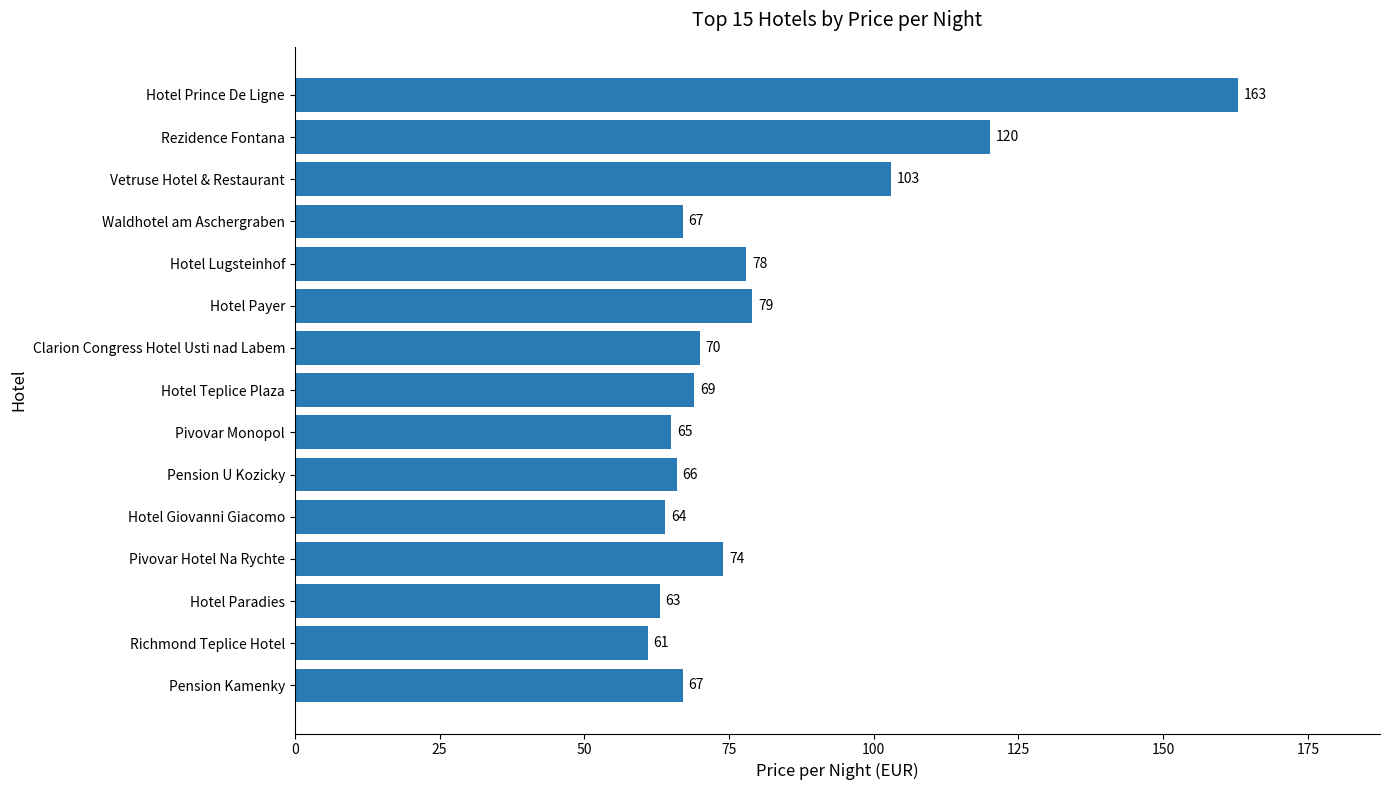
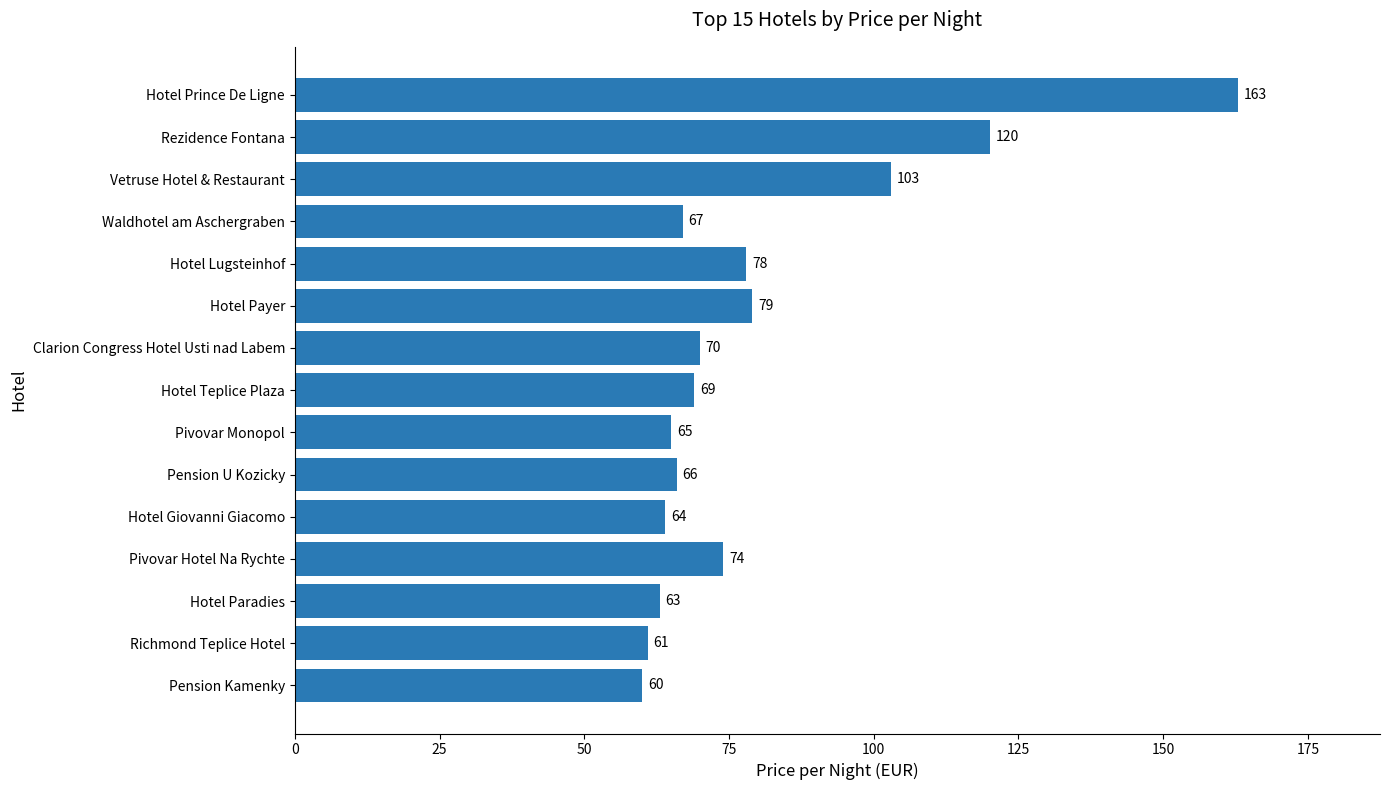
  {
    "Hotel Prince De Ligne": 163,
    "Rezidence Fontana": 120,
    "Vetruse Hotel & Restaurant": 103,
    "Waldhotel am Aschergraben": 67,
    "Hotel Lugsteinhof": 78,
    "Hotel Payer": 79,
    "Clarion Congress Hotel Usti nad Labem": 70,
    "Hotel Teplice Plaza": 69,
    "Pivovar Monopol": 65,
    "Pension U Kozicky": 66,
    "Hotel Giovanni Giacomo": 64,
    "Pivovar Hotel Na Rychte": 74,
    "Hotel Paradies": 63,
    "Richmond Teplice Hotel": 61,
-   "Pension Kamenky": 67
+   "Pension Kamenky": 60
  }
